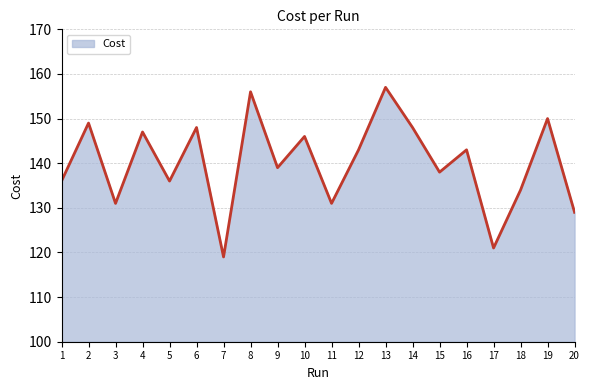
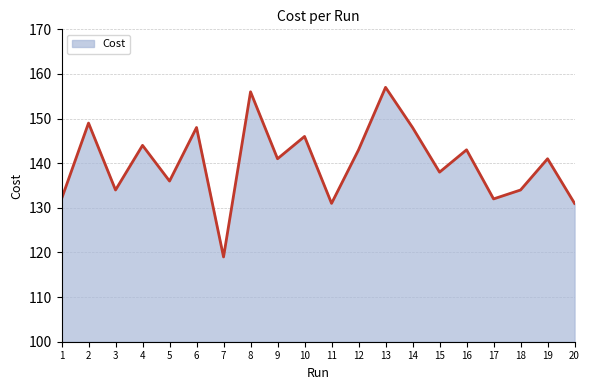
  {
-   "1": 136,
+   "1": 132,
    "2": 149,
-   "3": 131,
-   "4": 147,
+   "3": 134,
+   "4": 144,
    "5": 136,
    "6": 148,
    "7": 119,
    "8": 156,
-   "9": 139,
+   "9": 141,
    "10": 146,
    "11": 131,
    "12": 143,
    "13": 157,
    "14": 148,
    "15": 138,
    "16": 143,
-   "17": 121,
+   "17": 132,
    "18": 134,
-   "19": 150,
-   "20": 129
+   "19": 141,
+   "20": 131
  }
